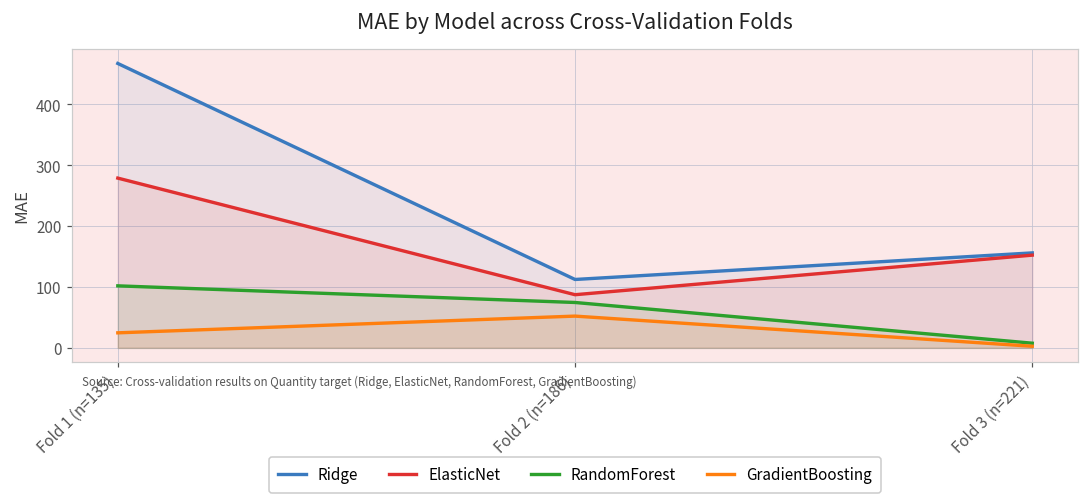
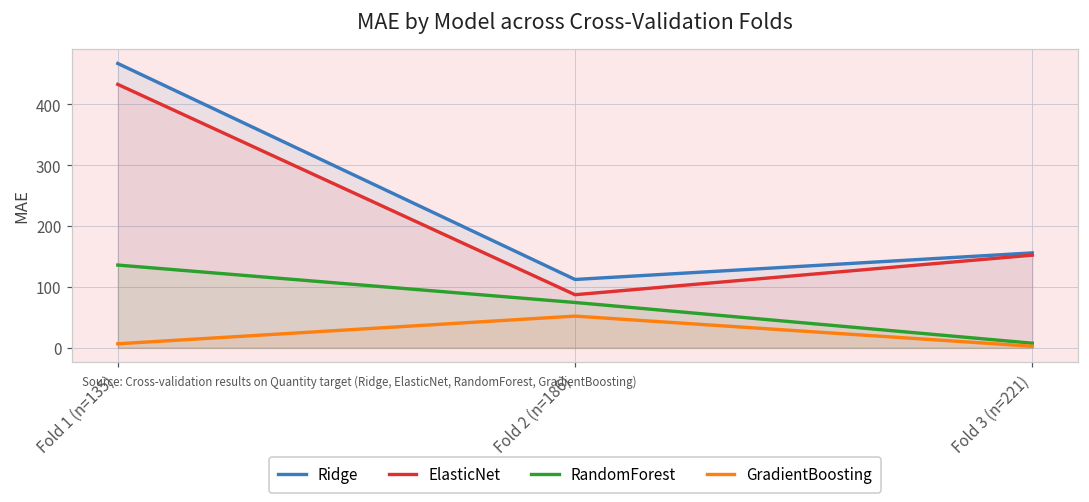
  {
    "Ridge": {
      "Fold 1 (n=135)": 470,
      "Fold 2 (n=186)": 110
    },
    "ElasticNet": {
-     "Fold 1 (n=135)": 280,
+     "Fold 1 (n=135)": 430,
      "Fold 2 (n=186)": 90
    },
    "RandomForest": {
-     "Fold 1 (n=135)": 100,
+     "Fold 1 (n=135)": 140,
      "Fold 2 (n=186)": 70,
      "Fold 3 (n=221)": 10
    },
    "GradientBoosting": {
-     "Fold 1 (n=135)": 20,
+     "Fold 1 (n=135)": 10,
      "Fold 2 (n=186)": 50,
      "Fold 3 (n=221)": 0
    }
  }
